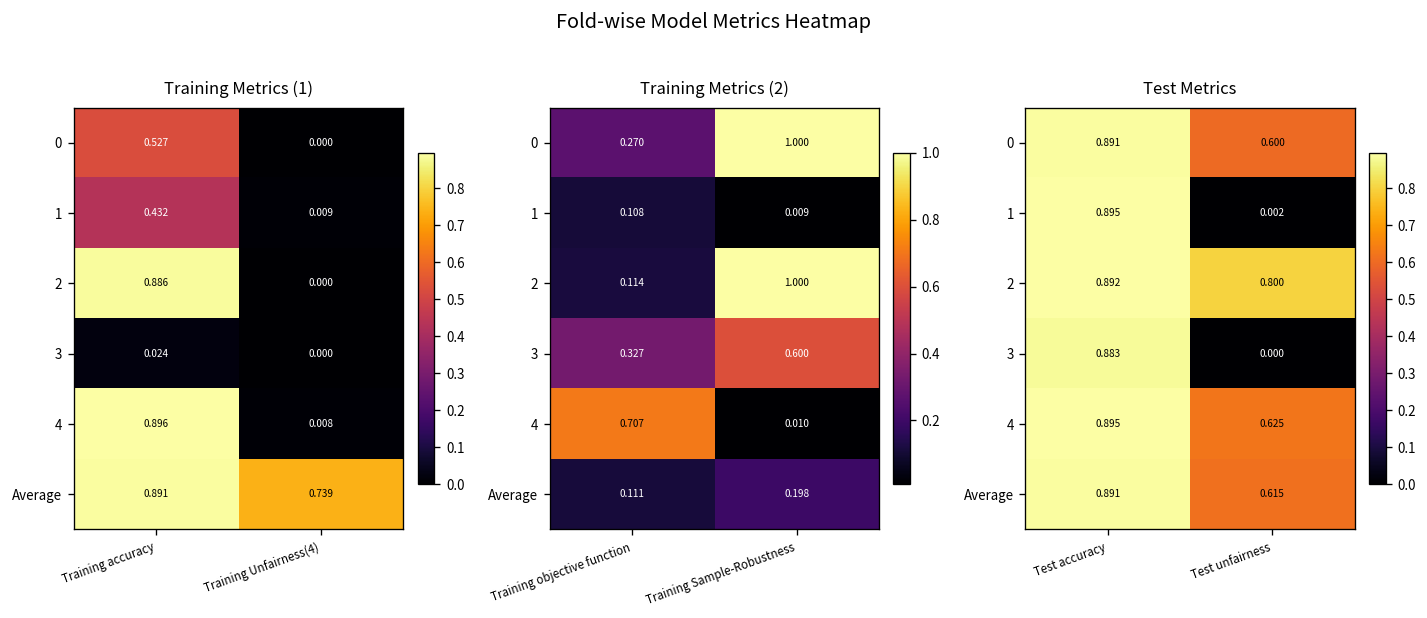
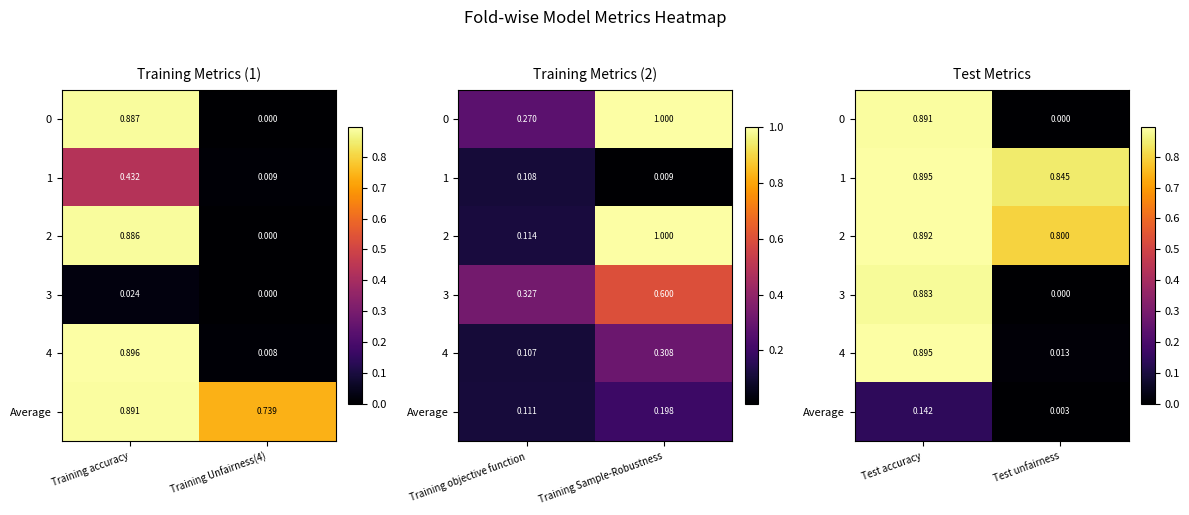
  {
    "Training Metrics (1)": {
      "0": {
-       "Training accuracy": 0.527,
+       "Training accuracy": 0.887,
        "Training Unfairness(4)": 0.000
      },
      "1": {
        "Training accuracy": 0.432,
        "Training Unfairness(4)": 0.009
      },
      "2": {
        "Training accuracy": 0.886,
        "Training Unfairness(4)": 0.000
      },
      "3": {
        "Training accuracy": 0.024,
        "Training Unfairness(4)": 0.000
      },
      "4": {
        "Training accuracy": 0.896,
        "Training Unfairness(4)": 0.008
      },
      "Average": {
        "Training accuracy": 0.891,
        "Training Unfairness(4)": 0.739
      }
    },
    "Training Metrics (2)": {
      "0": {
        "Training objective function": 0.270,
        "Training Sample-Robustness": 1.000
      },
      "1": {
        "Training objective function": 0.108,
        "Training Sample-Robustness": 0.009
      },
      "2": {
        "Training objective function": 0.114,
        "Training Sample-Robustness": 1.000
      },
      "3": {
        "Training objective function": 0.327,
        "Training Sample-Robustness": 0.600
      },
      "4": {
-       "Training objective function": 0.707,
-       "Training Sample-Robustness": 0.010
+       "Training objective function": 0.107,
+       "Training Sample-Robustness": 0.308
      },
      "Average": {
        "Training objective function": 0.111,
        "Training Sample-Robustness": 0.198
      }
    },
    "Test Metrics": {
      "0": {
        "Test accuracy": 0.891,
-       "Test unfairness": 0.600
+       "Test unfairness": 0.000
      },
      "1": {
        "Test accuracy": 0.895,
-       "Test unfairness": 0.002
+       "Test unfairness": 0.845
      },
      "2": {
        "Test accuracy": 0.892,
        "Test unfairness": 0.800
      },
      "3": {
        "Test accuracy": 0.883,
        "Test unfairness": 0.000
      },
      "4": {
        "Test accuracy": 0.895,
-       "Test unfairness": 0.625
+       "Test unfairness": 0.013
      },
      "Average": {
-       "Test accuracy": 0.891,
-       "Test unfairness": 0.615
+       "Test accuracy": 0.142,
+       "Test unfairness": 0.003
      }
    }
  }
